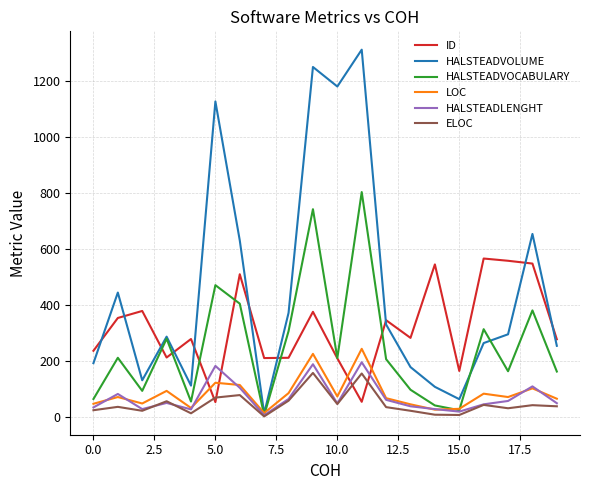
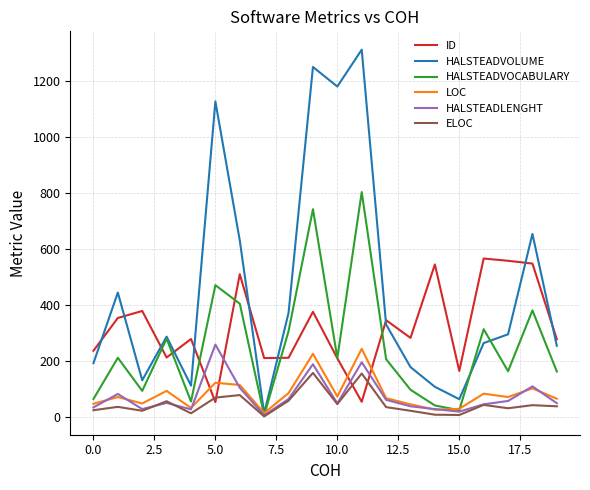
  {
    "ID": {
      "0.0": 240,
      "5.0": 50,
      "15.0": 170
    },
    "HALSTEADVOLUME": {
      "0.0": 190,
      "5.0": 1130,
      "10.0": 1180,
      "15.0": 60
    },
    "HALSTEADVOCABULARY": {
      "0.0": 70,
      "5.0": 470
    },
    "LOC": {
      "0.0": 50,
      "5.0": 120,
      "10.0": 70
    },
    "HALSTEADLENGHT": {
      "0.0": 40,
-     "5.0": 180
+     "5.0": 260
    },
    "ELOC": {
      "0.0": 30,
      "5.0": 70,
      "15.0": 10
    }
  }
